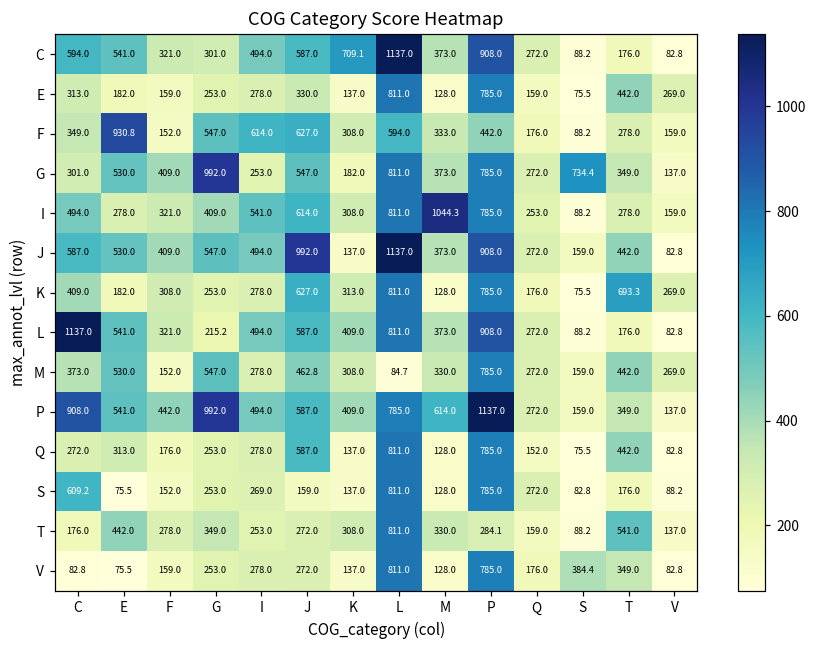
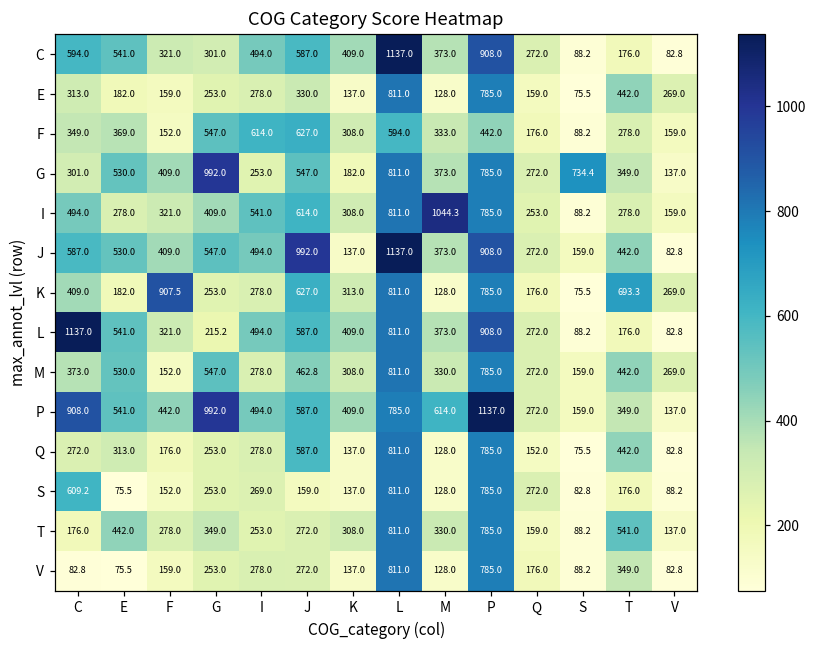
  {
    "C": {
      "C": 594.0,
      "E": 541.0,
      "F": 321.0,
      "G": 301.0,
      "I": 494.0,
      "J": 587.0,
-     "K": 709.1,
+     "K": 409.0,
      "L": 1137.0,
      "M": 373.0,
      "P": 908.0,
      "Q": 272.0,
      "S": 88.2,
      "T": 176.0,
      "V": 82.8
    },
    "E": {
      "C": 313.0,
      "E": 182.0,
      "F": 159.0,
      "G": 253.0,
      "I": 278.0,
      "J": 330.0,
      "K": 137.0,
      "L": 811.0,
      "M": 128.0,
      "P": 785.0,
      "Q": 159.0,
      "S": 75.5,
      "T": 442.0,
      "V": 269.0
    },
    "F": {
      "C": 349.0,
-     "E": 930.8,
+     "E": 369.0,
      "F": 152.0,
      "G": 547.0,
      "I": 614.0,
      "J": 627.0,
      "K": 308.0,
      "L": 594.0,
      "M": 333.0,
      "P": 442.0,
      "Q": 176.0,
      "S": 88.2,
      "T": 278.0,
      "V": 159.0
    },
    "G": {
      "C": 301.0,
      "E": 530.0,
      "F": 409.0,
      "G": 992.0,
      "I": 253.0,
      "J": 547.0,
      "K": 182.0,
      "L": 811.0,
      "M": 373.0,
      "P": 785.0,
      "Q": 272.0,
      "S": 734.4,
      "T": 349.0,
      "V": 137.0
    },
    "I": {
      "C": 494.0,
      "E": 278.0,
      "F": 321.0,
      "G": 409.0,
      "I": 541.0,
      "J": 614.0,
      "K": 308.0,
      "L": 811.0,
      "M": 1044.3,
      "P": 785.0,
      "Q": 253.0,
      "S": 88.2,
      "T": 278.0,
      "V": 159.0
    },
    "J": {
      "C": 587.0,
      "E": 530.0,
      "F": 409.0,
      "G": 547.0,
      "I": 494.0,
      "J": 992.0,
      "K": 137.0,
      "L": 1137.0,
      "M": 373.0,
      "P": 908.0,
      "Q": 272.0,
      "S": 159.0,
      "T": 442.0,
      "V": 82.8
    },
    "K": {
      "C": 409.0,
      "E": 182.0,
-     "F": 308.0,
+     "F": 907.5,
      "G": 253.0,
      "I": 278.0,
      "J": 627.0,
      "K": 313.0,
      "L": 811.0,
      "M": 128.0,
      "P": 785.0,
      "Q": 176.0,
      "S": 75.5,
      "T": 693.3,
      "V": 269.0
    },
    "L": {
      "C": 1137.0,
      "E": 541.0,
      "F": 321.0,
      "G": 215.2,
      "I": 494.0,
      "J": 587.0,
      "K": 409.0,
      "L": 811.0,
      "M": 373.0,
      "P": 908.0,
      "Q": 272.0,
      "S": 88.2,
      "T": 176.0,
      "V": 82.8
    },
    "M": {
      "C": 373.0,
      "E": 530.0,
      "F": 152.0,
      "G": 547.0,
      "I": 278.0,
      "J": 462.8,
      "K": 308.0,
-     "L": 84.7,
+     "L": 811.0,
      "M": 330.0,
      "P": 785.0,
      "Q": 272.0,
      "S": 159.0,
      "T": 442.0,
      "V": 269.0
    },
    "P": {
      "C": 908.0,
      "E": 541.0,
      "F": 442.0,
      "G": 992.0,
      "I": 494.0,
      "J": 587.0,
      "K": 409.0,
      "L": 785.0,
      "M": 614.0,
      "P": 1137.0,
      "Q": 272.0,
      "S": 159.0,
      "T": 349.0,
      "V": 137.0
    },
    "Q": {
      "C": 272.0,
      "E": 313.0,
      "F": 176.0,
      "G": 253.0,
      "I": 278.0,
      "J": 587.0,
      "K": 137.0,
      "L": 811.0,
      "M": 128.0,
      "P": 785.0,
      "Q": 152.0,
      "S": 75.5,
      "T": 442.0,
      "V": 82.8
    },
    "S": {
      "C": 609.2,
      "E": 75.5,
      "F": 152.0,
      "G": 253.0,
      "I": 269.0,
      "J": 159.0,
      "K": 137.0,
      "L": 811.0,
      "M": 128.0,
      "P": 785.0,
      "Q": 272.0,
      "S": 82.8,
      "T": 176.0,
      "V": 88.2
    },
    "T": {
      "C": 176.0,
      "E": 442.0,
      "F": 278.0,
      "G": 349.0,
      "I": 253.0,
      "J": 272.0,
      "K": 308.0,
      "L": 811.0,
      "M": 330.0,
-     "P": 284.1,
+     "P": 785.0,
      "Q": 159.0,
      "S": 88.2,
      "T": 541.0,
      "V": 137.0
    },
    "V": {
      "C": 82.8,
      "E": 75.5,
      "F": 159.0,
      "G": 253.0,
      "I": 278.0,
      "J": 272.0,
      "K": 137.0,
      "L": 811.0,
      "M": 128.0,
      "P": 785.0,
      "Q": 176.0,
-     "S": 384.4,
+     "S": 88.2,
      "T": 349.0,
      "V": 82.8
    }
  }
